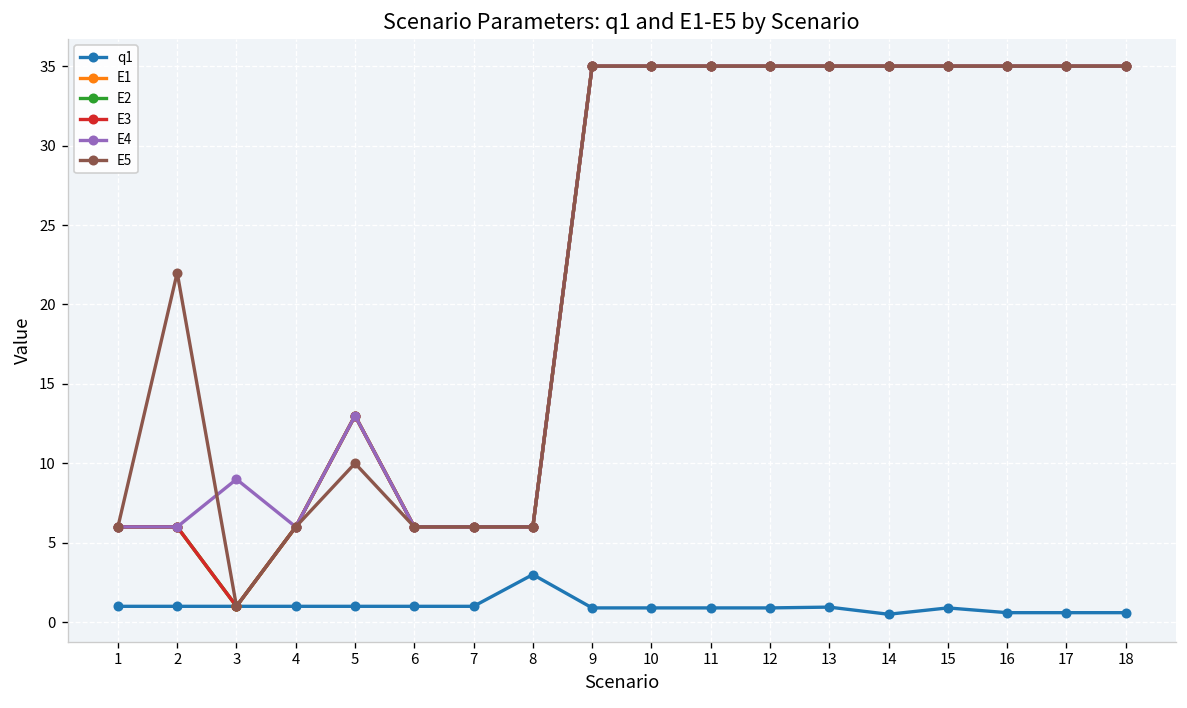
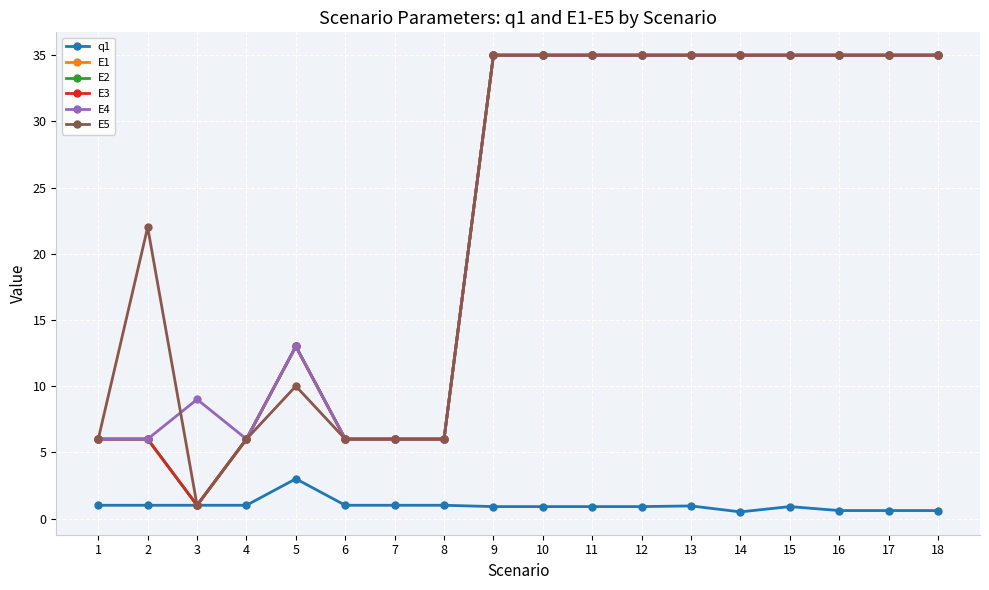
  {
    "q1": {
      "1": 1,
      "2": 1,
      "4": 1,
-     "5": 1,
+     "5": 3,
      "6": 1,
      "7": 1,
-     "8": 3,
+     "8": 1,
      "9": 1,
      "10": 1,
      "11": 1,
      "12": 1,
      "13": 1,
      "14": 0.5,
      "15": 1,
      "16": 0.6,
      "17": 0.6,
      "18": 0.6
    },
    "E4": {
      "3": 9
    },
    "E5": {
      "2": 22,
      "5": 10
    }
  }
